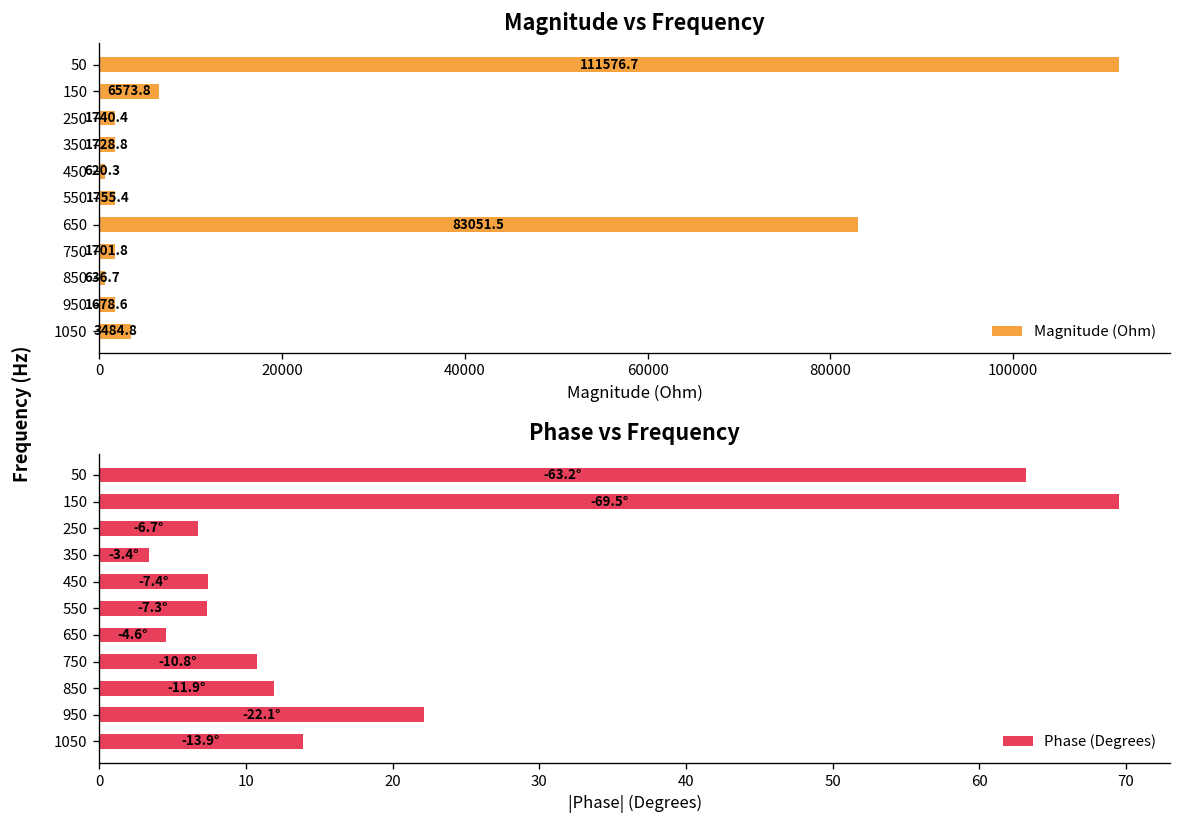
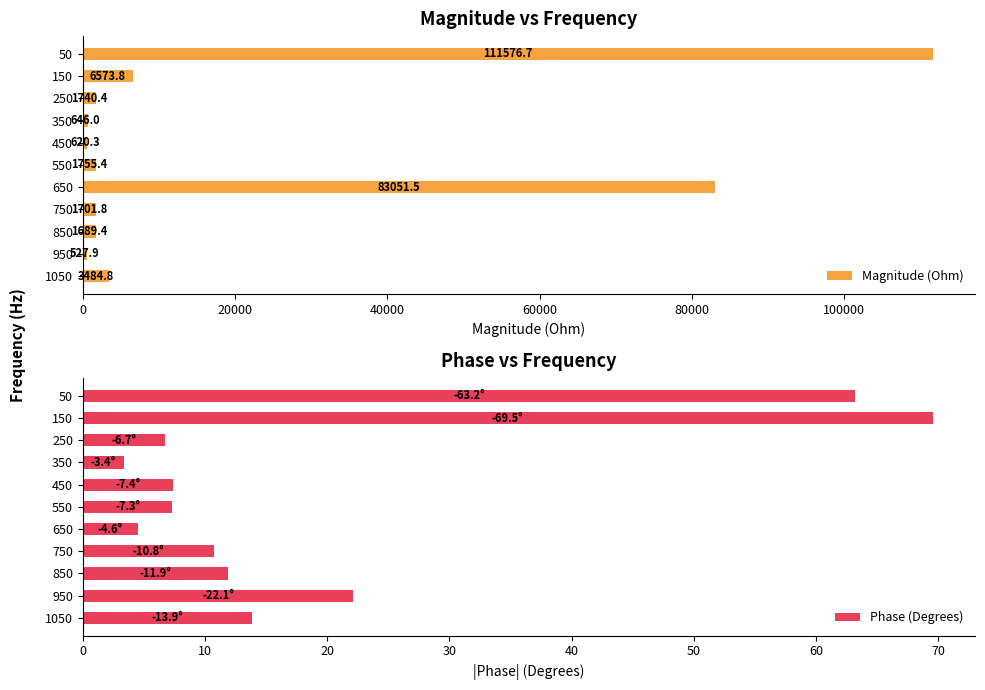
  {
    "Magnitude vs Frequency": {
      "50": 111576.7,
      "150": 6573.8,
      "250": 1740.4,
-     "350": 1728.8,
+     "350": 646.0,
      "450": 620.3,
      "550": 1755.4,
      "650": 83051.5,
      "750": 1701.8,
-     "850": 636.7,
-     "950": 1678.6,
+     "850": 1689.4,
+     "950": 527.9,
      "1050": 3484.8
    }
  }
